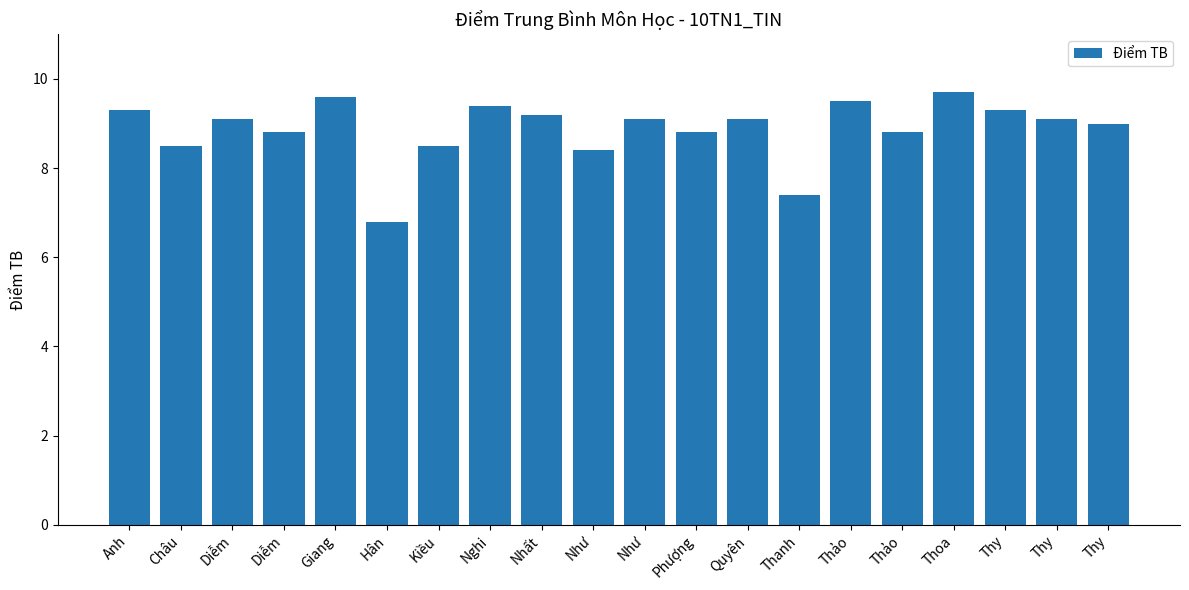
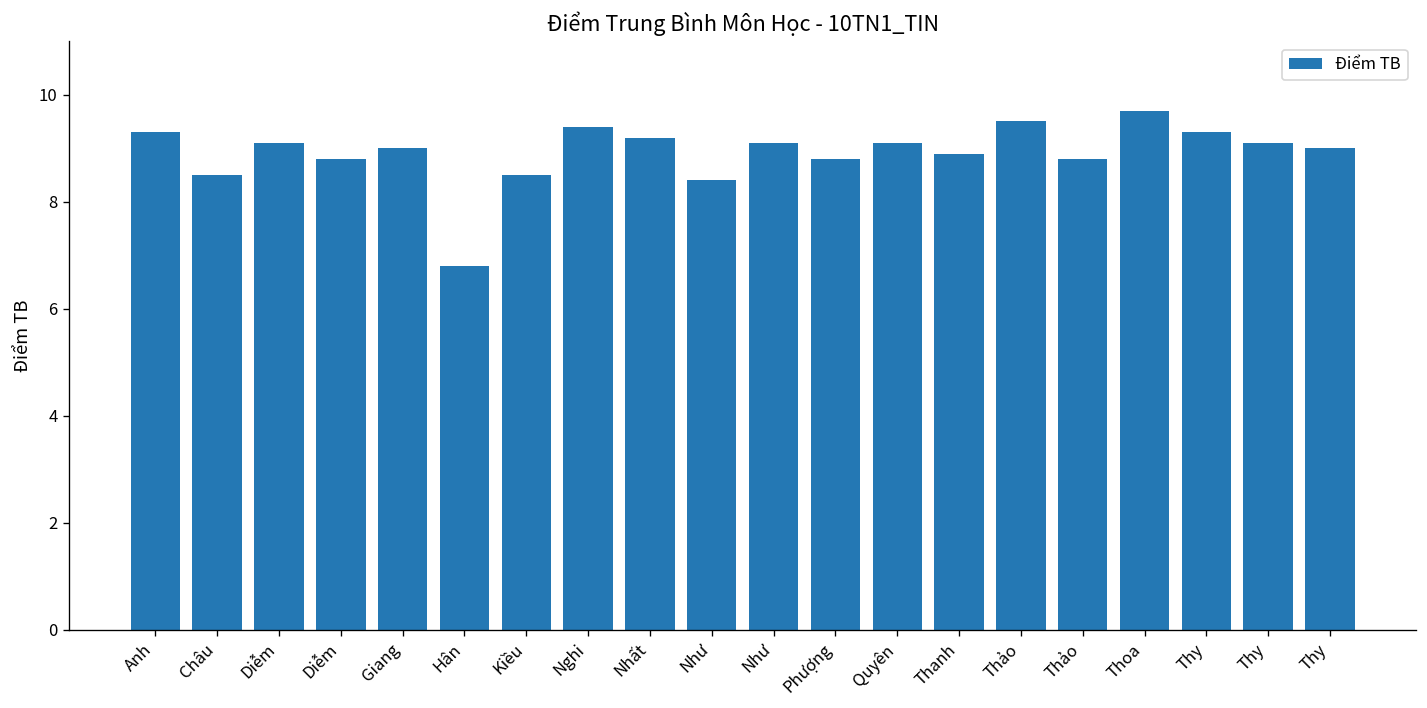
  {
    "Anh": 9.3,
    "Châu": 8.5,
-   "Giang": 9.6,
+   "Giang": 9.0,
    "Hân": 6.8,
    "Kiều": 8.5,
    "Nghi": 9.4,
    "Nhất": 9.2,
    "Phượng": 8.8,
    "Quyên": 9.1,
-   "Thanh": 7.4,
+   "Thanh": 8.9,
    "Thoa": 9.7
  }
